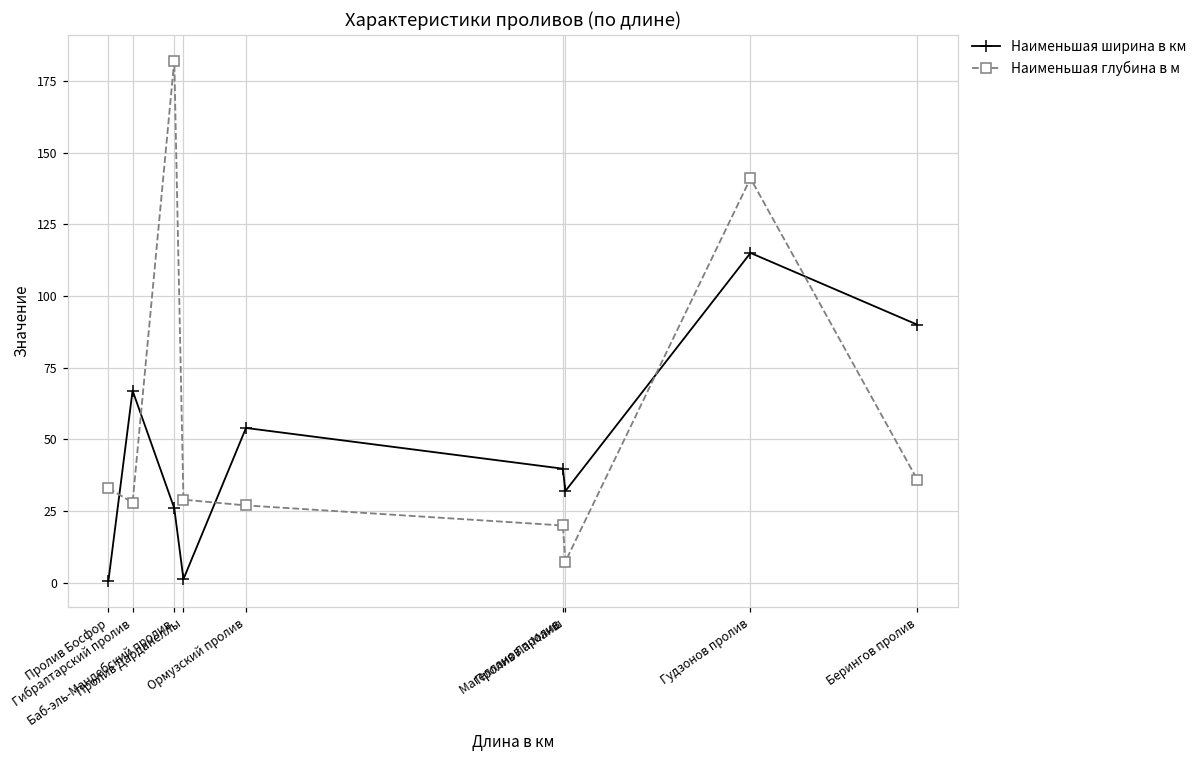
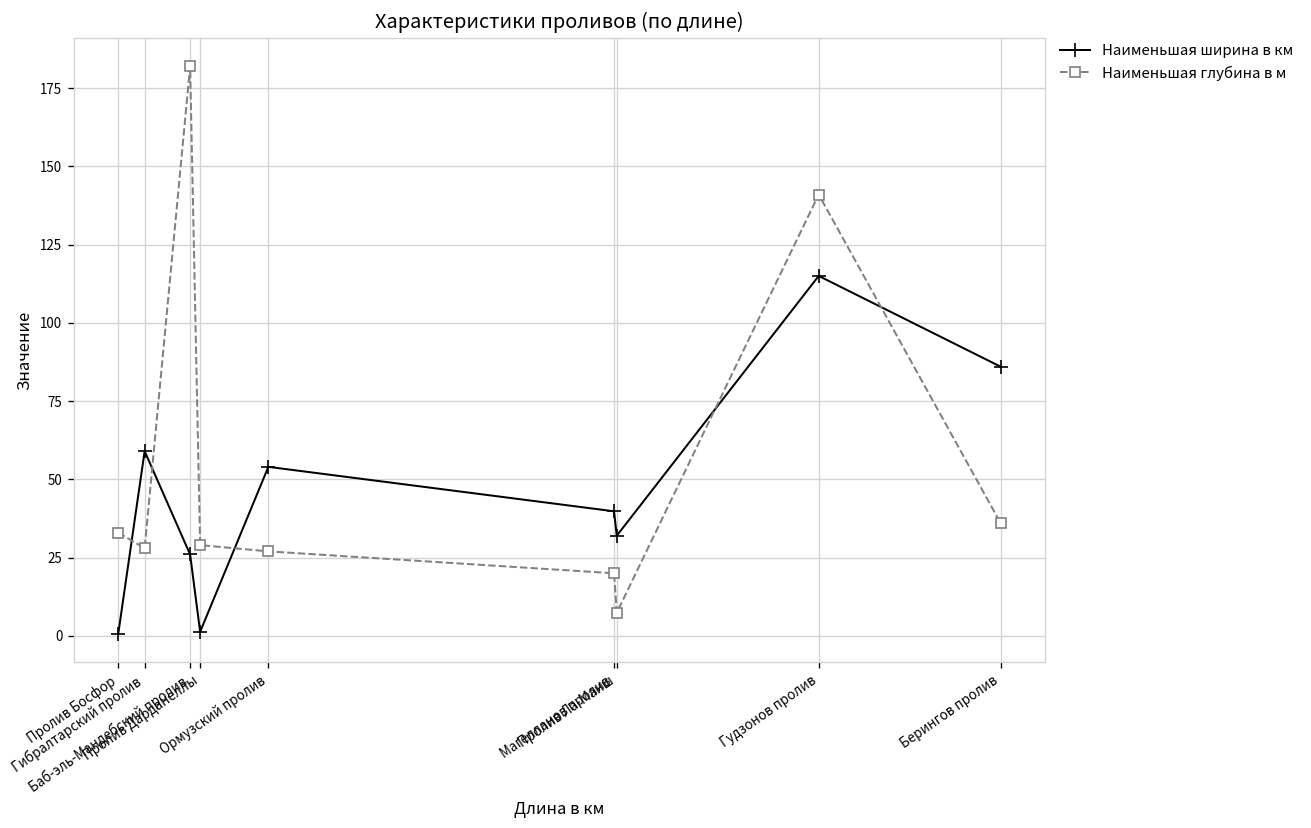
  {
    "Наименьшая ширина в км": {
      "Пролив Босфор": 1,
-     "Гибралтарский пролив": 67,
+     "Гибралтарский пролив": 59,
      "Баб-эль-Мандебский пролив": 26,
      "Пролив Дарданеллы": 1,
      "Ормузский пролив": 54,
      "Магелланов пролив": 40,
      "Пролив Ла-Манш": 32,
      "Гудзонов пролив": 115,
-     "Берингов пролив": 90
+     "Берингов пролив": 86
    },
    "Наименьшая глубина в м": {
      "Пролив Босфор": 33,
      "Гибралтарский пролив": 28,
      "Баб-эль-Мандебский пролив": 182,
      "Пролив Дарданеллы": 29,
      "Ормузский пролив": 27,
      "Магелланов пролив": 20,
      "Пролив Ла-Манш": 7,
      "Гудзонов пролив": 141,
      "Берингов пролив": 36
    }
  }
